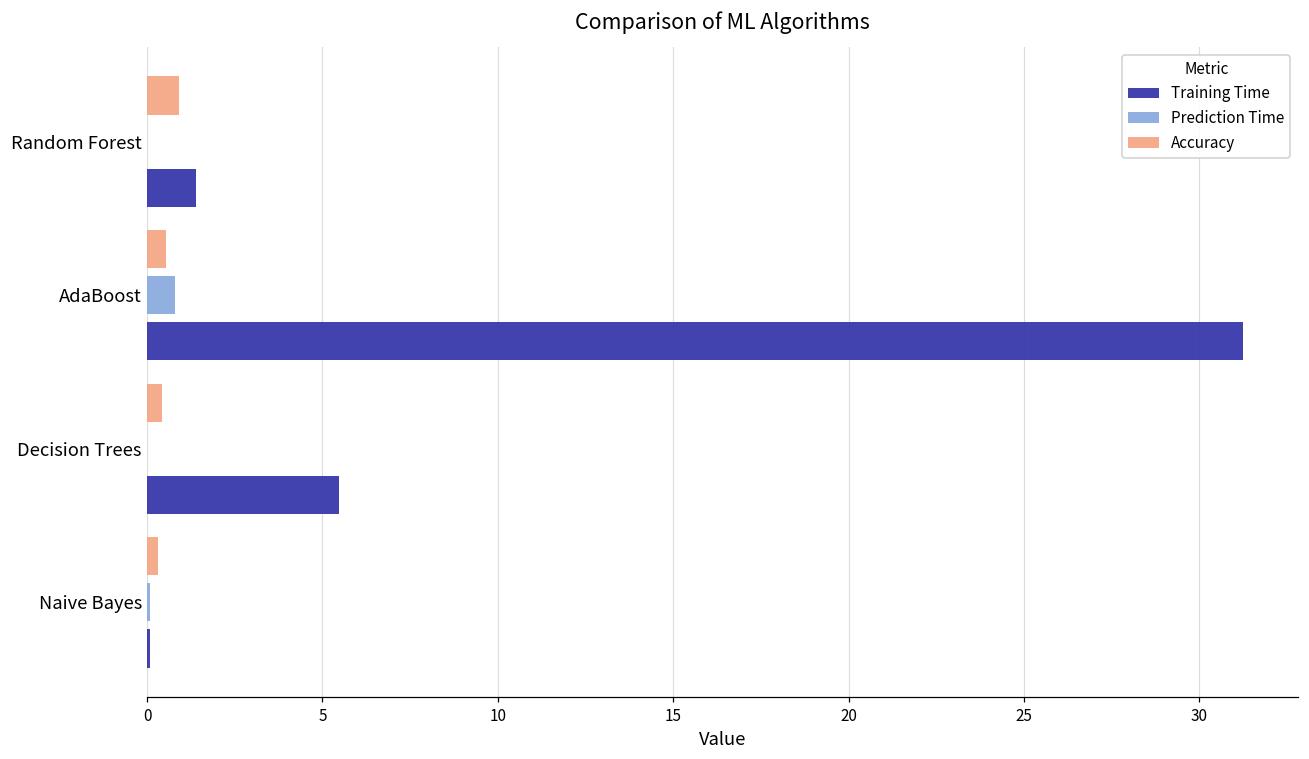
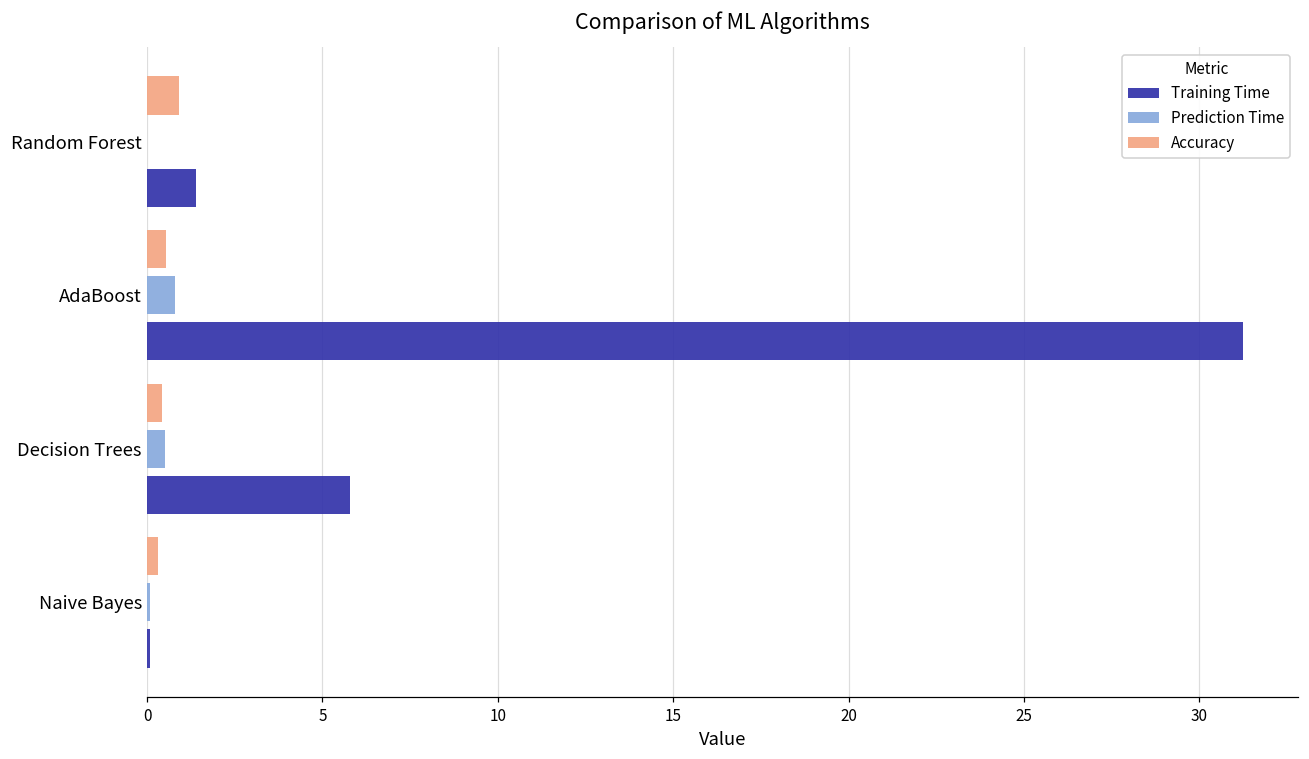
  {
    "Training Time": {
      "Random Forest": 1.4,
      "AdaBoost": 31.3,
-     "Decision Trees": 5.5,
+     "Decision Trees": 5.8,
      "Naive Bayes": 0.1
    },
    "Prediction Time": {
      "AdaBoost": 0.8,
-     "Decision Trees": 0.0,
+     "Decision Trees": 0.5,
      "Naive Bayes": 0.1
    },
    "Accuracy": {
      "Random Forest": 0.9,
      "AdaBoost": 0.5,
      "Decision Trees": 0.4,
      "Naive Bayes": 0.3
    }
  }
